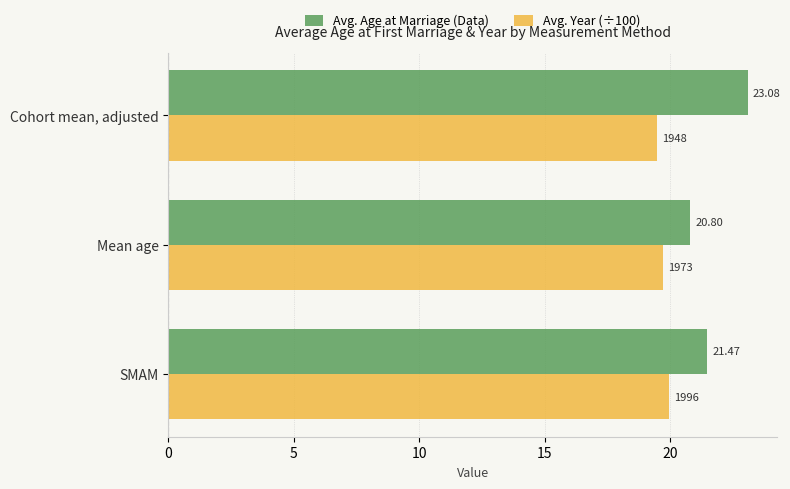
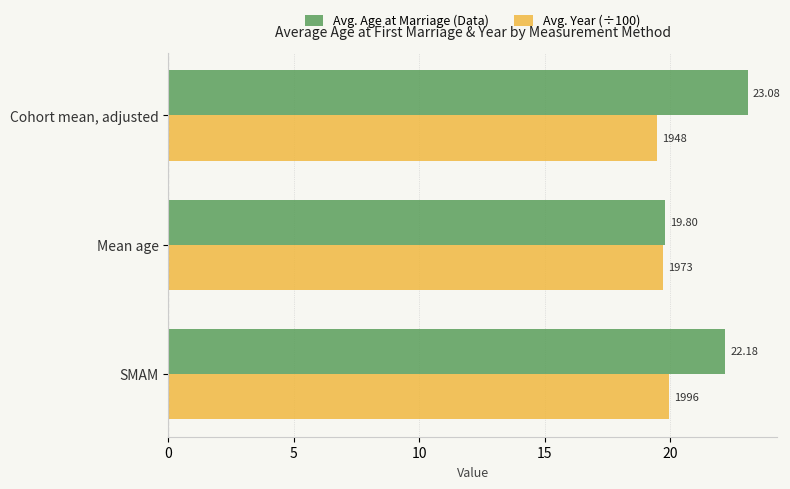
  {
    "Avg. Age at Marriage (Data)": {
      "Cohort mean, adjusted": 23.08,
-     "Mean age": 20.80,
-     "SMAM": 21.47
+     "Mean age": 19.80,
+     "SMAM": 22.18
    }
  }
